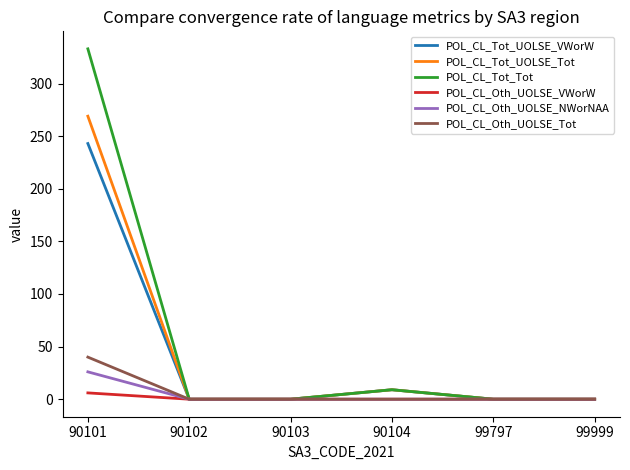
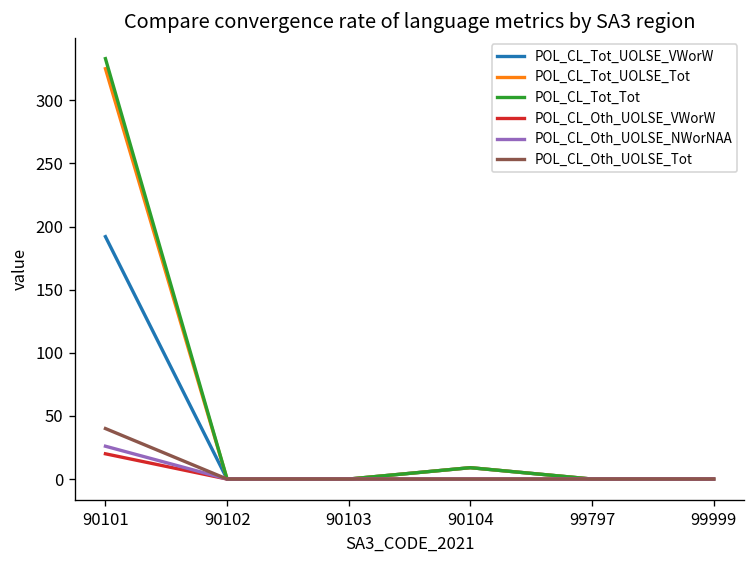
  {
    "POL_CL_Tot_UOLSE_VWorW": {
-     "90101": 243
+     "90101": 192
    },
    "POL_CL_Tot_UOLSE_Tot": {
-     "90101": 269
+     "90101": 325
    },
    "POL_CL_Tot_Tot": {
      "90101": 333
    },
    "POL_CL_Oth_UOLSE_VWorW": {
-     "90101": 6
+     "90101": 20
    },
    "POL_CL_Oth_UOLSE_NWorNAA": {
      "90101": 26
    },
    "POL_CL_Oth_UOLSE_Tot": {
      "90101": 40
    }
  }
